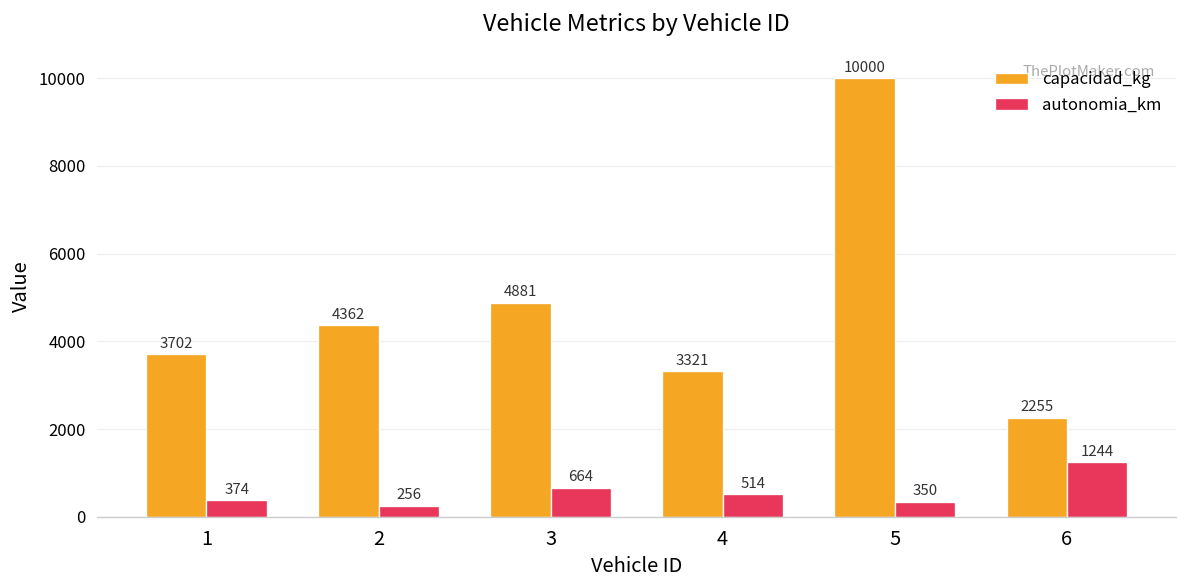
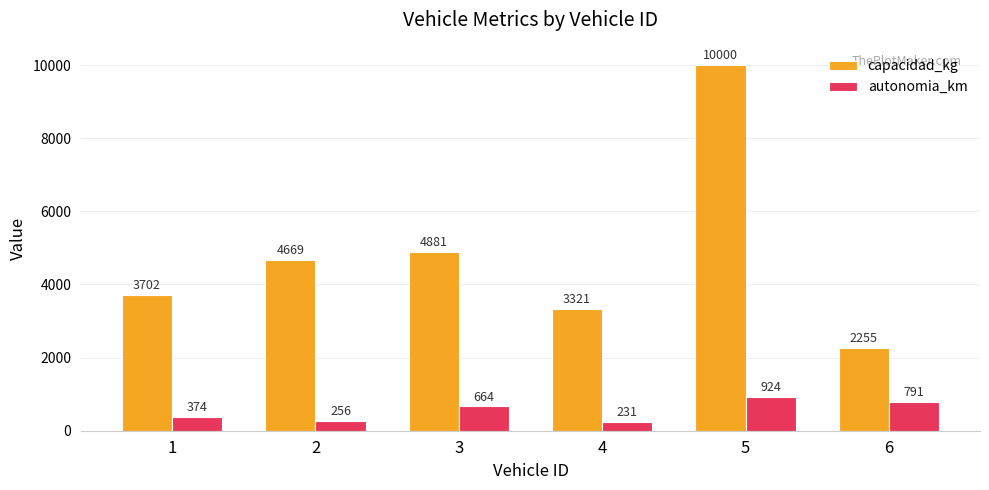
  {
    "capacidad_kg": {
      "1": 3702,
-     "2": 4362,
+     "2": 4669,
      "3": 4881,
      "4": 3321,
      "5": 10000,
      "6": 2255
    },
    "autonomia_km": {
      "1": 374,
      "2": 256,
      "3": 664,
-     "4": 514,
-     "5": 350,
-     "6": 1244
+     "4": 231,
+     "5": 924,
+     "6": 791
    }
  }
